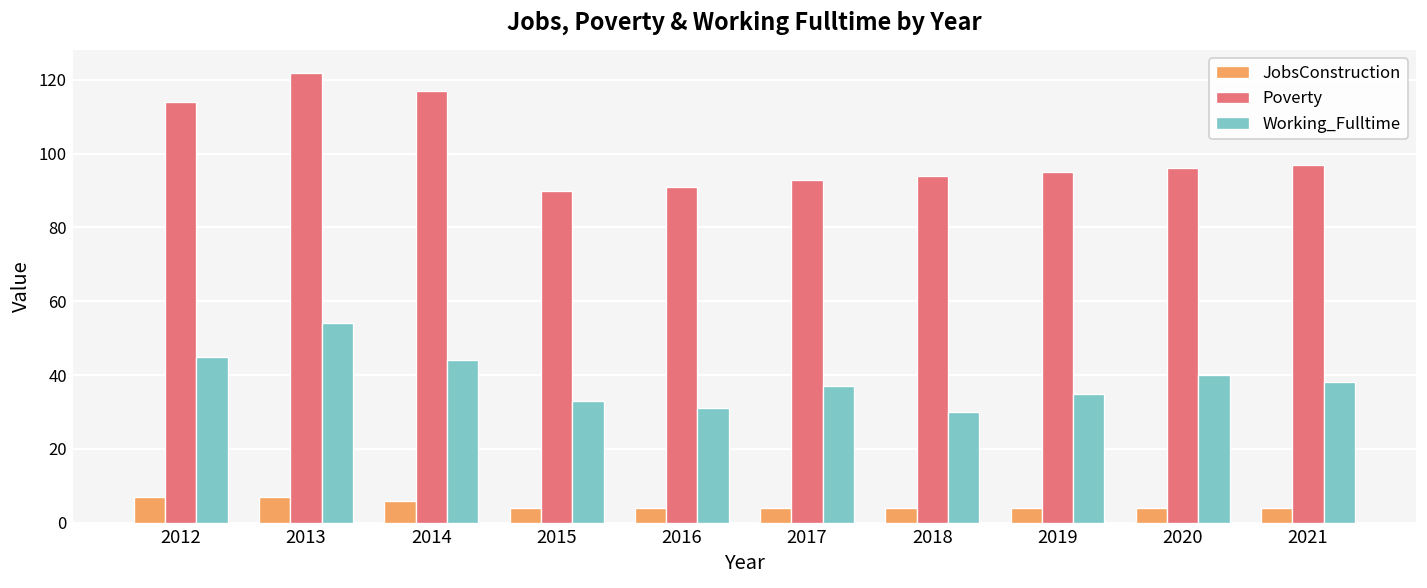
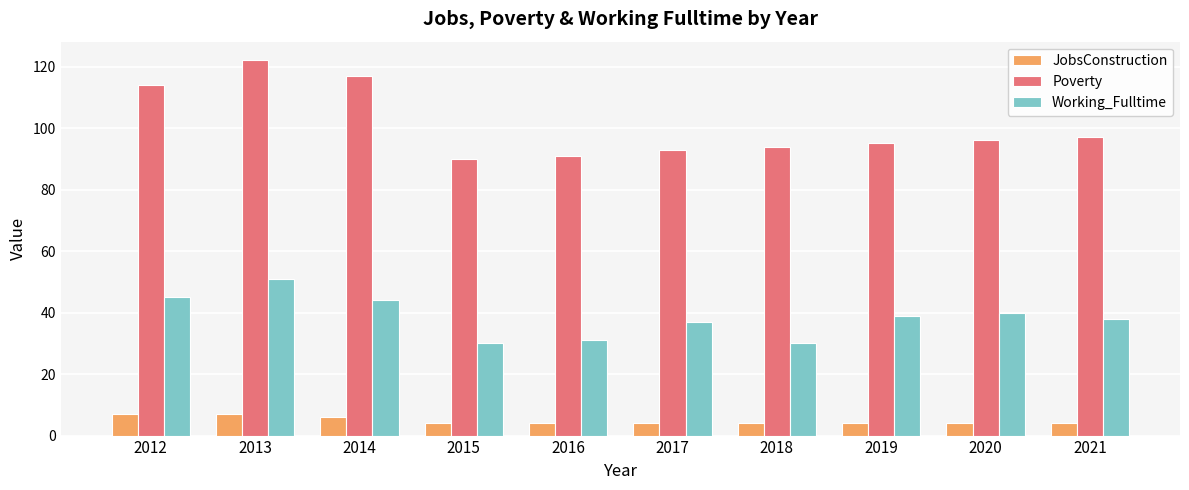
  {
    "Working_Fulltime": {
      "2012": 45,
-     "2013": 54,
+     "2013": 51,
      "2014": 44,
-     "2015": 33,
+     "2015": 30,
      "2016": 31,
      "2017": 37,
      "2018": 30,
-     "2019": 35,
+     "2019": 39,
      "2020": 40,
      "2021": 38
    }
  }
